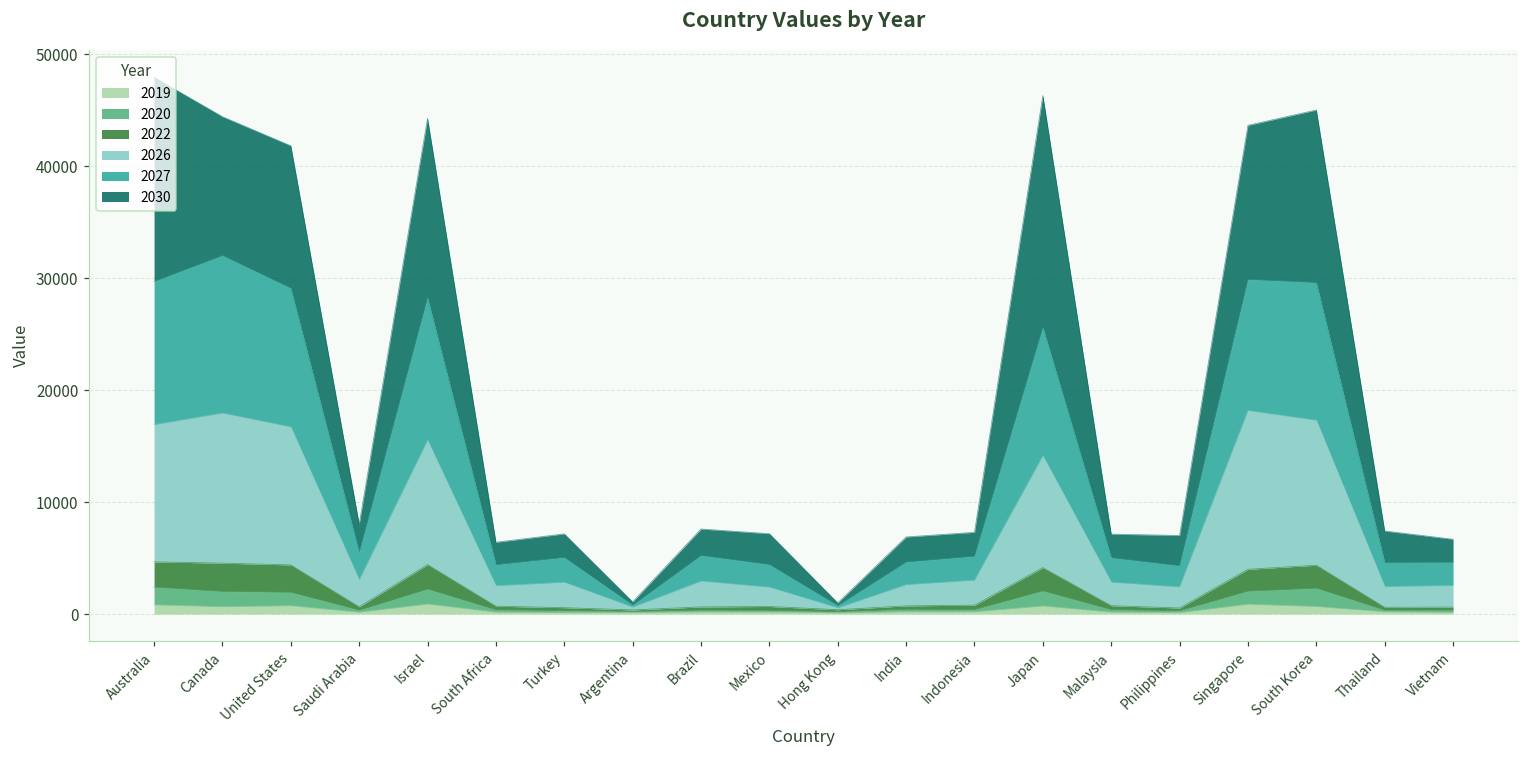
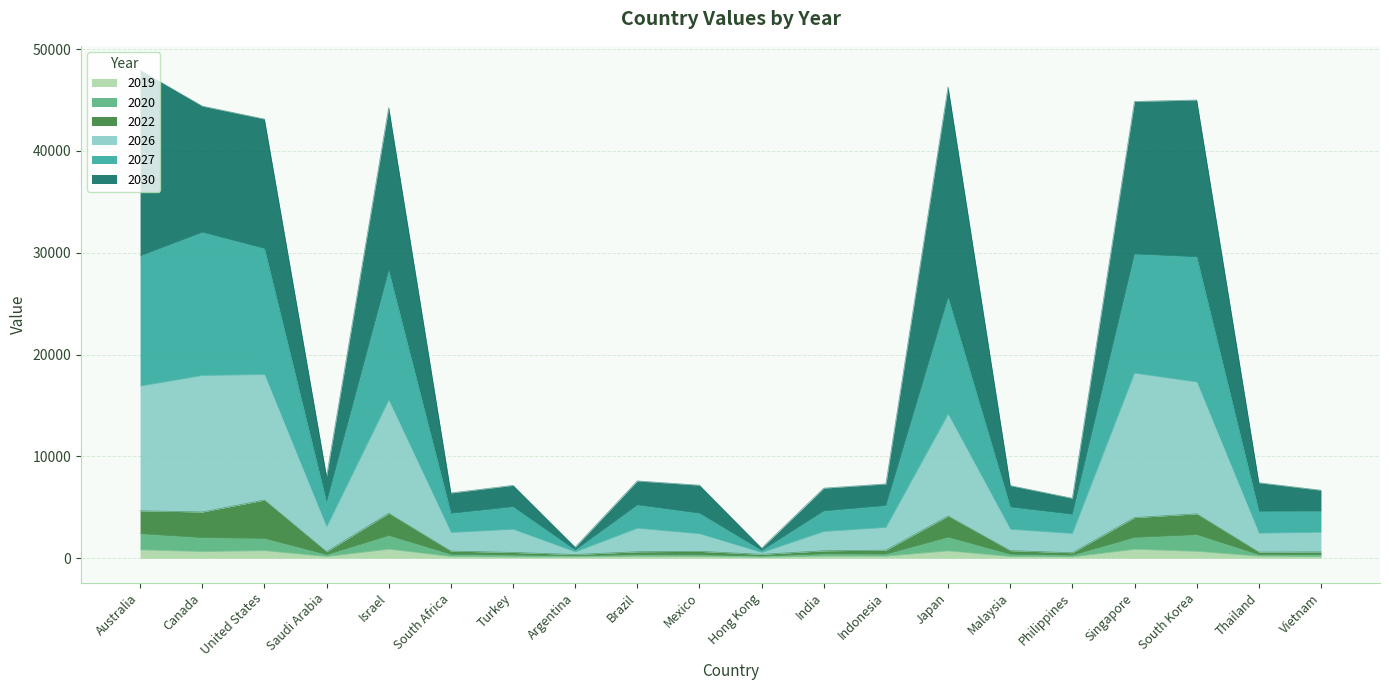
  {
    "2022": {
      "Australia": 2300,
      "Canada": 2500,
-     "United States": 2400,
+     "United States": 3800,
      "Saudi Arabia": 300,
      "Israel": 2200,
      "South Africa": 300,
      "Turkey": 300,
      "Brazil": 300,
      "Mexico": 400,
      "India": 300,
      "Indonesia": 400,
      "Japan": 2100,
      "Malaysia": 400,
      "Singapore": 2000,
      "South Korea": 2100,
      "Thailand": 300,
      "Vietnam": 300
    },
    "2030": {
      "Canada": 12400,
      "United States": 12700,
      "Saudi Arabia": 2500,
      "Israel": 16000,
      "South Africa": 2000,
      "Turkey": 2100,
      "Argentina": 300,
      "Brazil": 2400,
      "Mexico": 2800,
      "India": 2200,
      "Indonesia": 2100,
      "Japan": 20700,
      "Malaysia": 2100,
-     "Philippines": 2700,
-     "Singapore": 13800,
+     "Philippines": 1600,
+     "Singapore": 15000,
      "South Korea": 15400,
      "Thailand": 2800,
      "Vietnam": 2100
    }
  }
